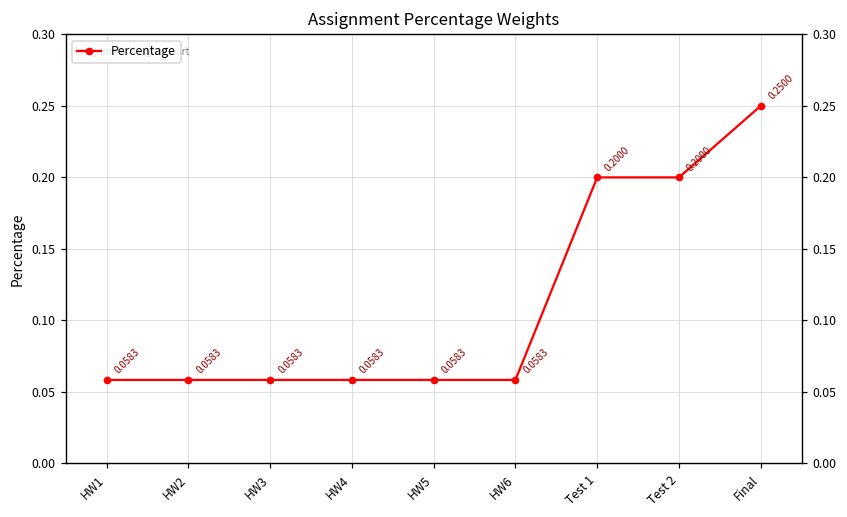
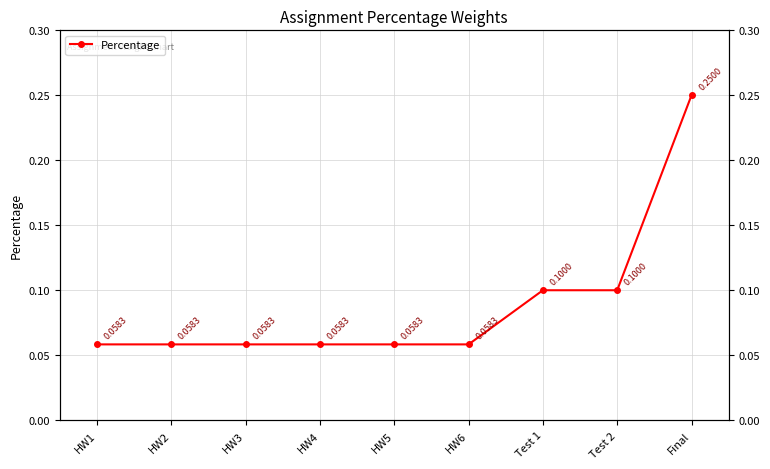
  {
    "HW1": 0.0583,
    "HW2": 0.0583,
    "HW3": 0.0583,
    "HW4": 0.0583,
    "HW5": 0.0583,
    "HW6": 0.0583,
-   "Test 1": 0.2000,
-   "Test 2": 0.2000,
+   "Test 1": 0.1000,
+   "Test 2": 0.1000,
    "Final": 0.2500
  }
